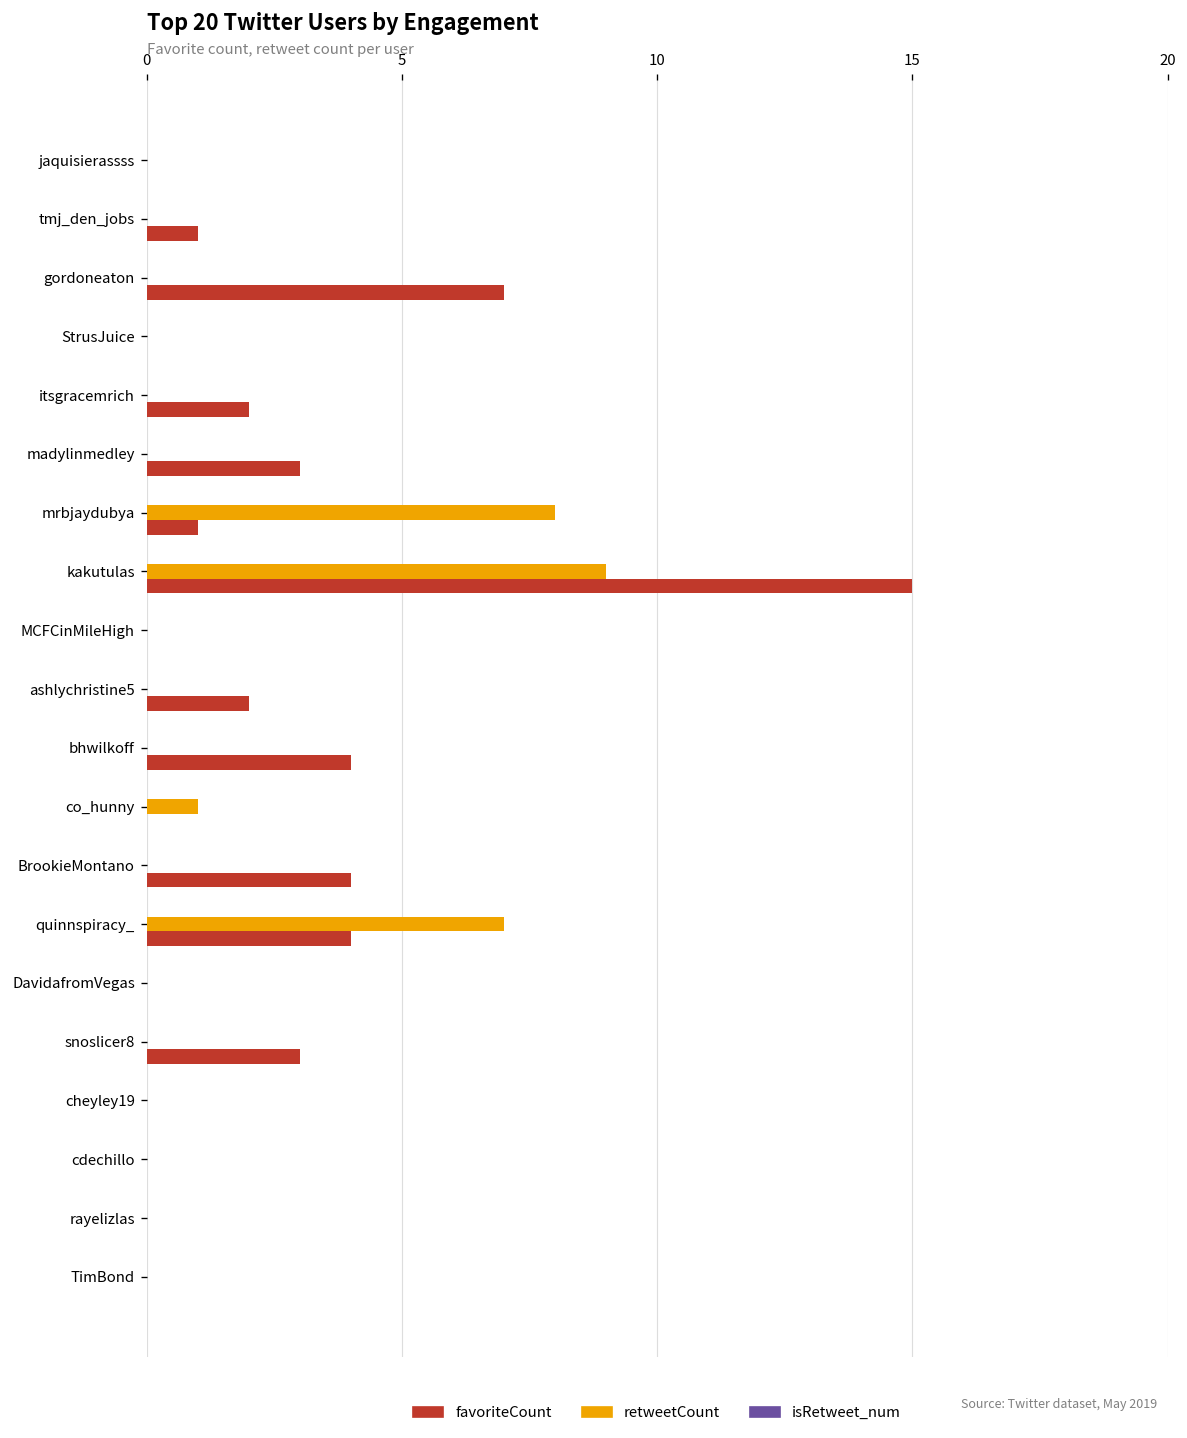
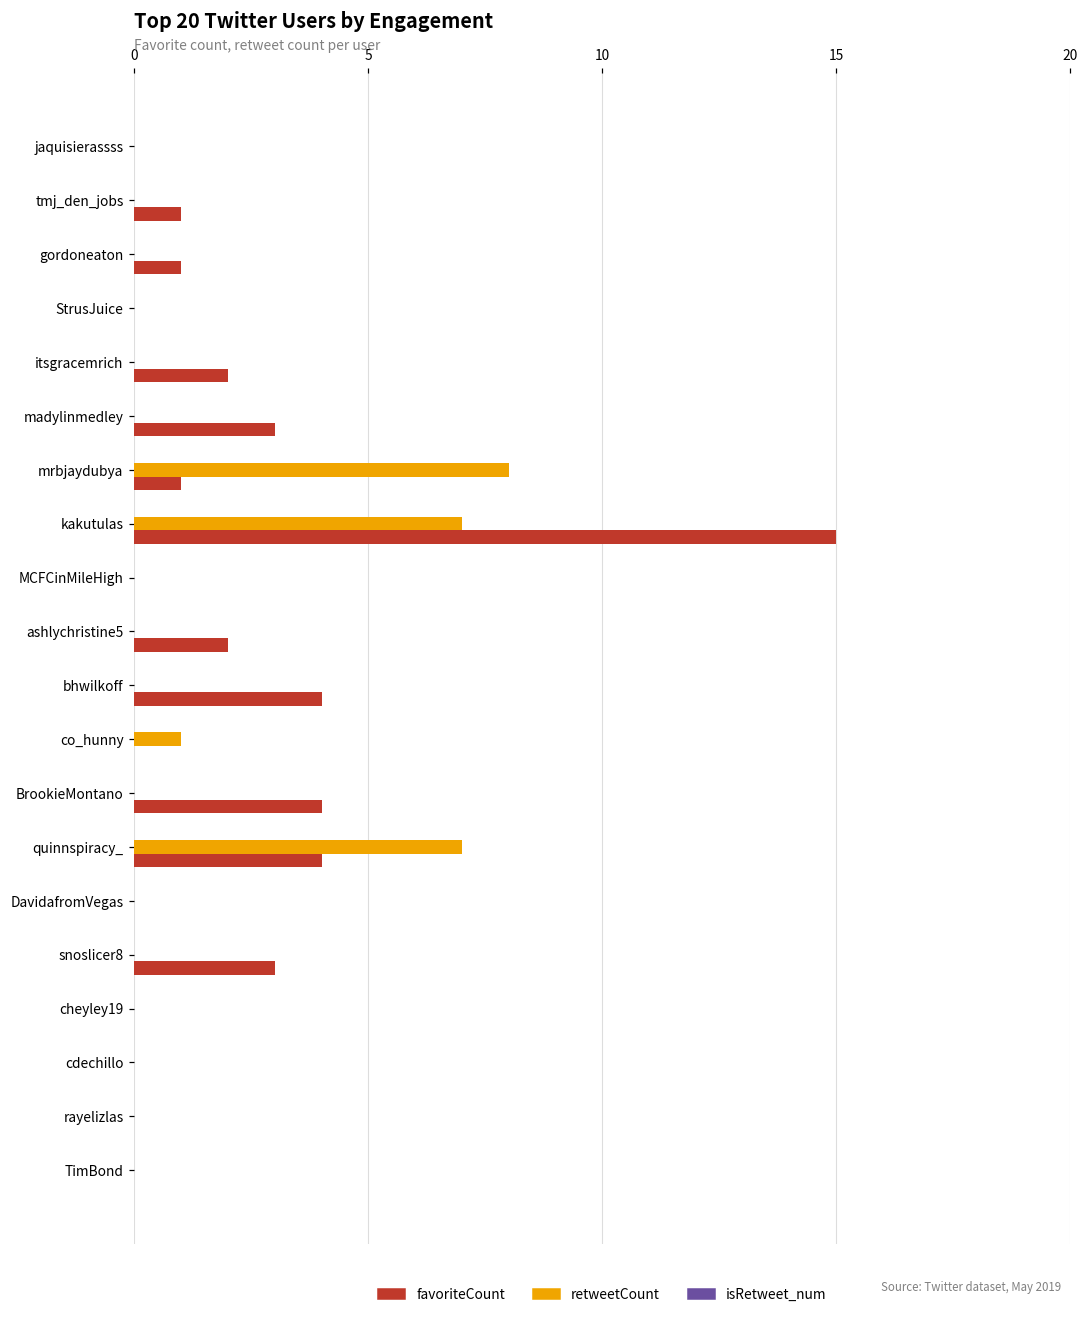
  {
    "favoriteCount": {
      "jaquisierassss": 0,
      "tmj_den_jobs": 1,
-     "gordoneaton": 7,
+     "gordoneaton": 1,
      "StrusJuice": 0,
      "itsgracemrich": 2,
      "madylinmedley": 3,
      "mrbjaydubya": 1,
      "kakutulas": 15,
      "MCFCinMileHigh": 0,
      "ashlychristine5": 2,
      "bhwilkoff": 4,
      "co_hunny": 0,
      "BrookieMontano": 4,
      "quinnspiracy_": 4,
      "DavidafromVegas": 0,
      "snoslicer8": 3,
      "cheyley19": 0,
      "cdechillo": 0,
      "rayelizlas": 0,
      "TimBond": 0
    },
    "retweetCount": {
      "jaquisierassss": 0,
      "tmj_den_jobs": 0,
      "gordoneaton": 0,
      "StrusJuice": 0,
      "itsgracemrich": 0,
      "madylinmedley": 0,
      "mrbjaydubya": 8,
-     "kakutulas": 9,
+     "kakutulas": 7,
      "MCFCinMileHigh": 0,
      "ashlychristine5": 0,
      "bhwilkoff": 0,
      "co_hunny": 1,
      "BrookieMontano": 0,
      "quinnspiracy_": 7,
      "DavidafromVegas": 0,
      "snoslicer8": 0,
      "cheyley19": 0,
      "cdechillo": 0,
      "rayelizlas": 0,
      "TimBond": 0
    },
    "isRetweet_num": {
      "jaquisierassss": 0,
      "tmj_den_jobs": 0,
      "gordoneaton": 0,
      "StrusJuice": 0,
      "itsgracemrich": 0,
      "madylinmedley": 0,
      "mrbjaydubya": 0,
      "kakutulas": 0,
      "MCFCinMileHigh": 0,
      "ashlychristine5": 0,
      "bhwilkoff": 0,
      "co_hunny": 0,
      "BrookieMontano": 0,
      "quinnspiracy_": 0,
      "DavidafromVegas": 0,
      "snoslicer8": 0,
      "cheyley19": 0,
      "cdechillo": 0,
      "rayelizlas": 0,
      "TimBond": 0
    }
  }
